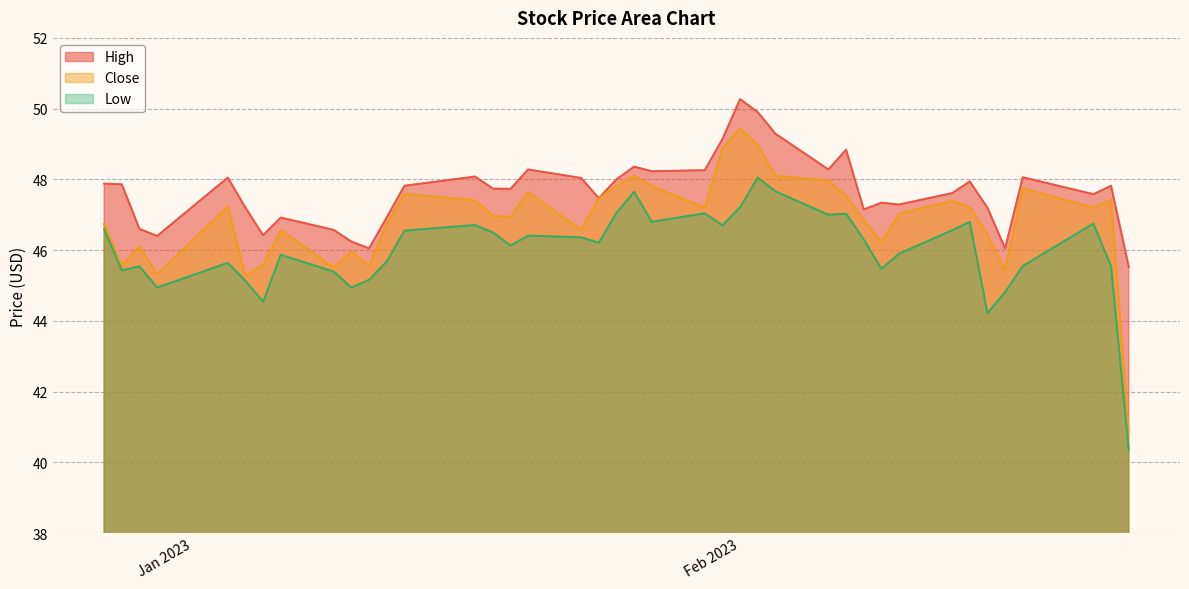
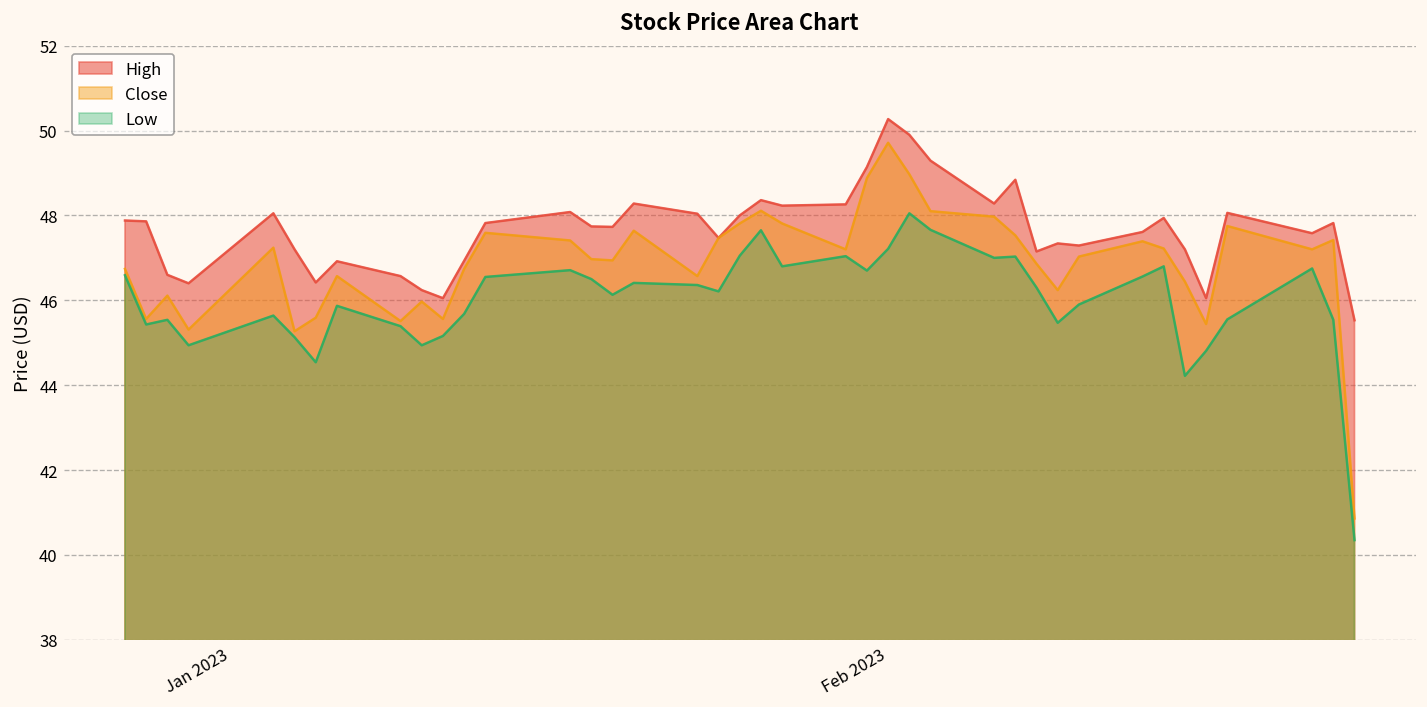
  {
    "High": {
      "Feb 2023": 50.3
    },
    "Close": {
-     "Feb 2023": 49.4
+     "Feb 2023": 49.7
    },
    "Low": {
      "Feb 2023": 47.2
    }
  }
